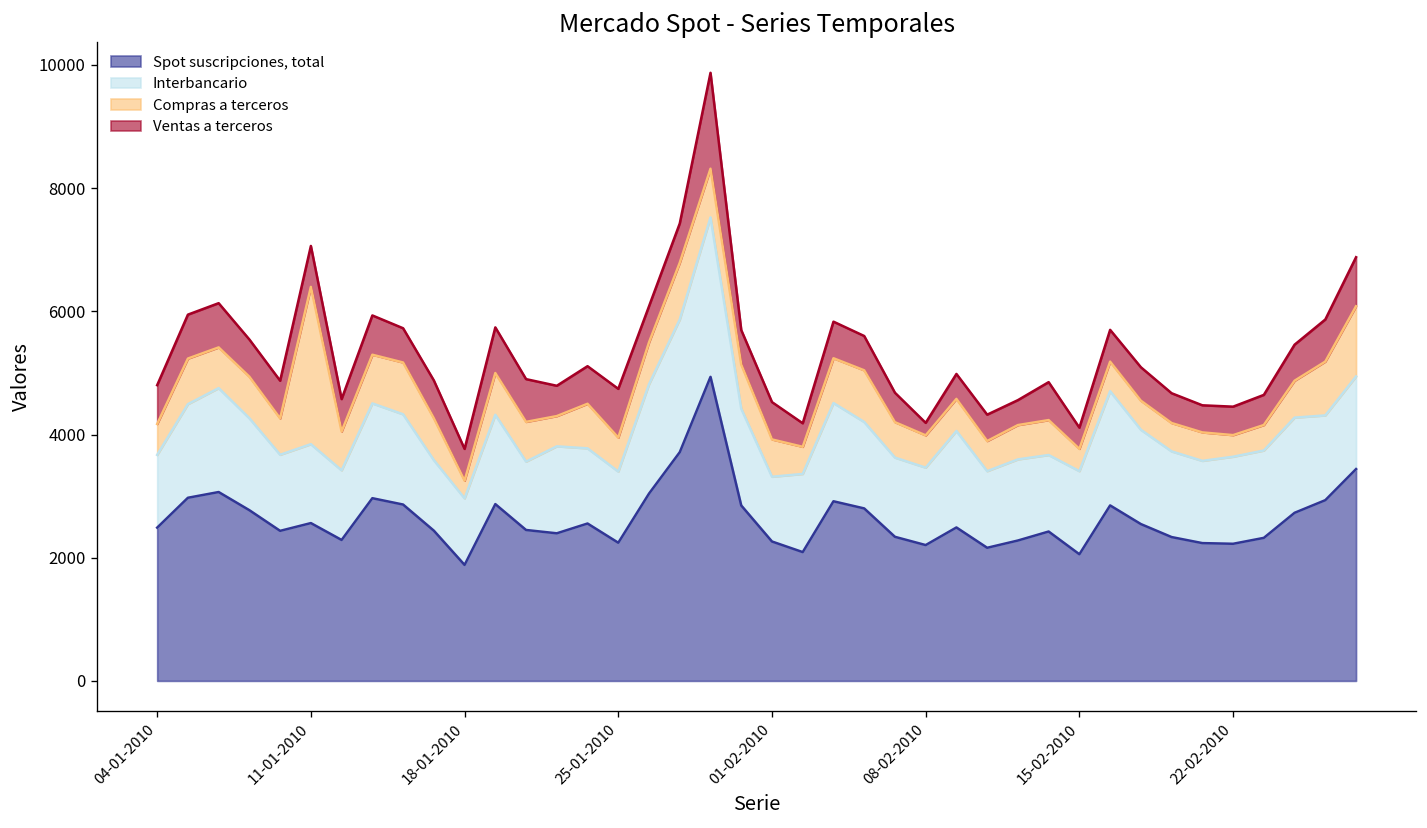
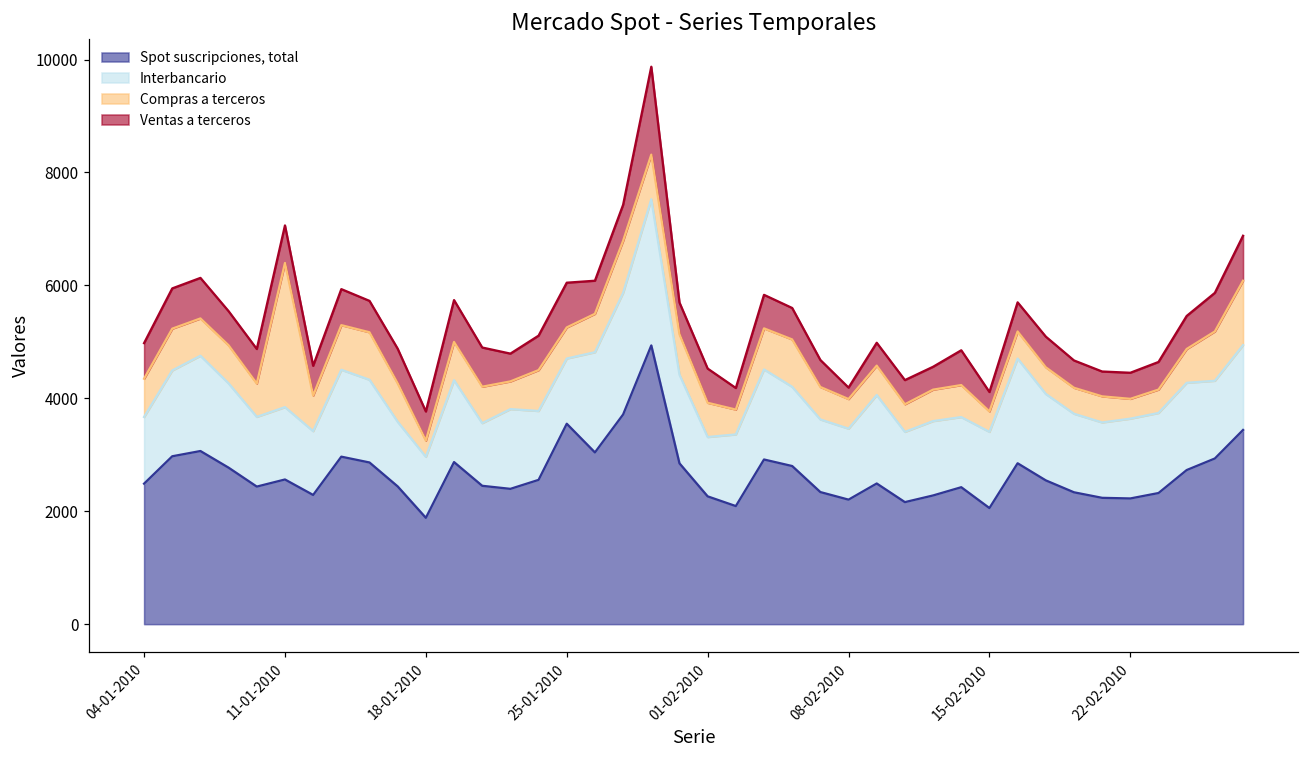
  {
    "Spot suscripciones, total": {
      "04-01-2010": 2500,
      "11-01-2010": 2600,
      "18-01-2010": 1900,
-     "25-01-2010": 2200,
+     "25-01-2010": 3500,
      "01-02-2010": 2300,
      "08-02-2010": 2200,
      "15-02-2010": 2100,
      "22-02-2010": 2200
    },
    "Interbancario": {
      "04-01-2010": 1200,
      "11-01-2010": 1300,
      "18-01-2010": 1100,
      "25-01-2010": 1200,
      "01-02-2010": 1100,
      "08-02-2010": 1300,
      "15-02-2010": 1300,
      "22-02-2010": 1400
    },
    "Compras a terceros": {
-     "04-01-2010": 500,
+     "04-01-2010": 700,
      "11-01-2010": 2600,
      "18-01-2010": 300,
      "25-01-2010": 600,
      "01-02-2010": 600,
      "08-02-2010": 500,
      "15-02-2010": 400,
      "22-02-2010": 400
    },
    "Ventas a terceros": {
      "04-01-2010": 600,
      "11-01-2010": 700,
      "18-01-2010": 500,
      "25-01-2010": 800,
      "01-02-2010": 600,
      "08-02-2010": 200,
      "15-02-2010": 300,
      "22-02-2010": 500
    }
  }
